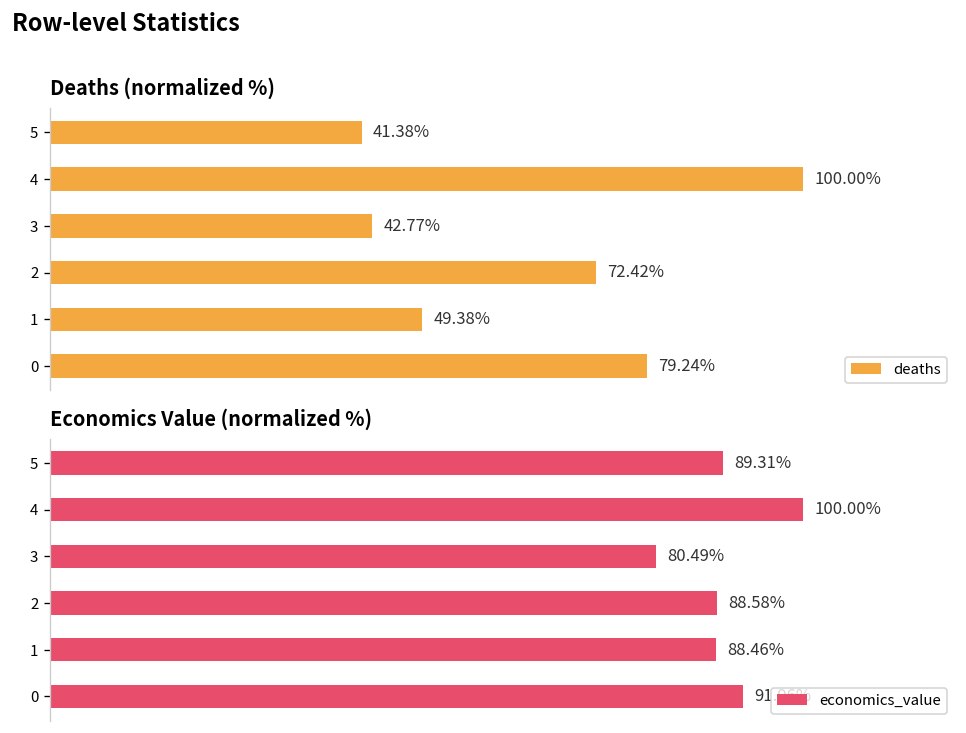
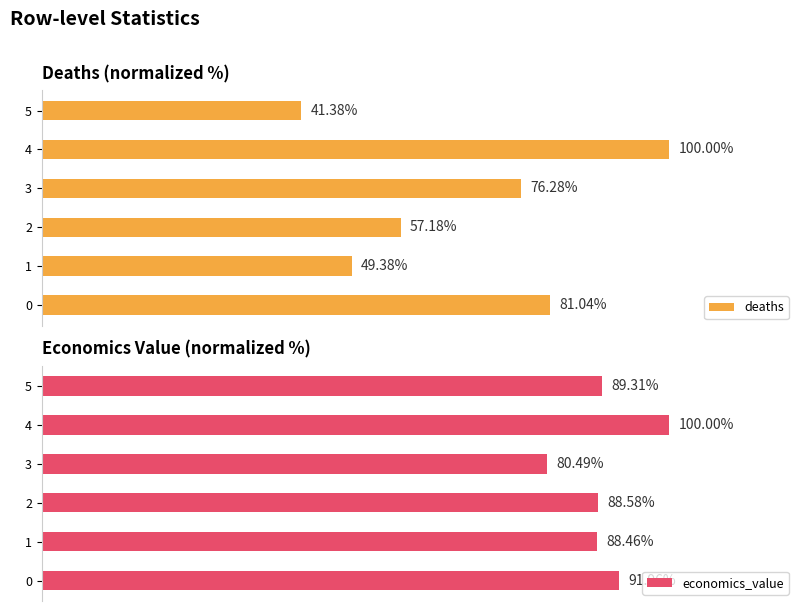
  {
    "Deaths (normalized %)": {
      "5": "41.38%",
      "4": "100.00%",
-     "3": "42.77%",
-     "2": "72.42%",
+     "3": "76.28%",
+     "2": "57.18%",
      "1": "49.38%",
-     "0": "79.24%"
+     "0": "81.04%"
    },
    "Economics Value (normalized %)": {
      "5": "89.31%",
      "4": "100.00%",
      "3": "80.49%",
      "2": "88.58%",
      "1": "88.46%"
    }
  }
